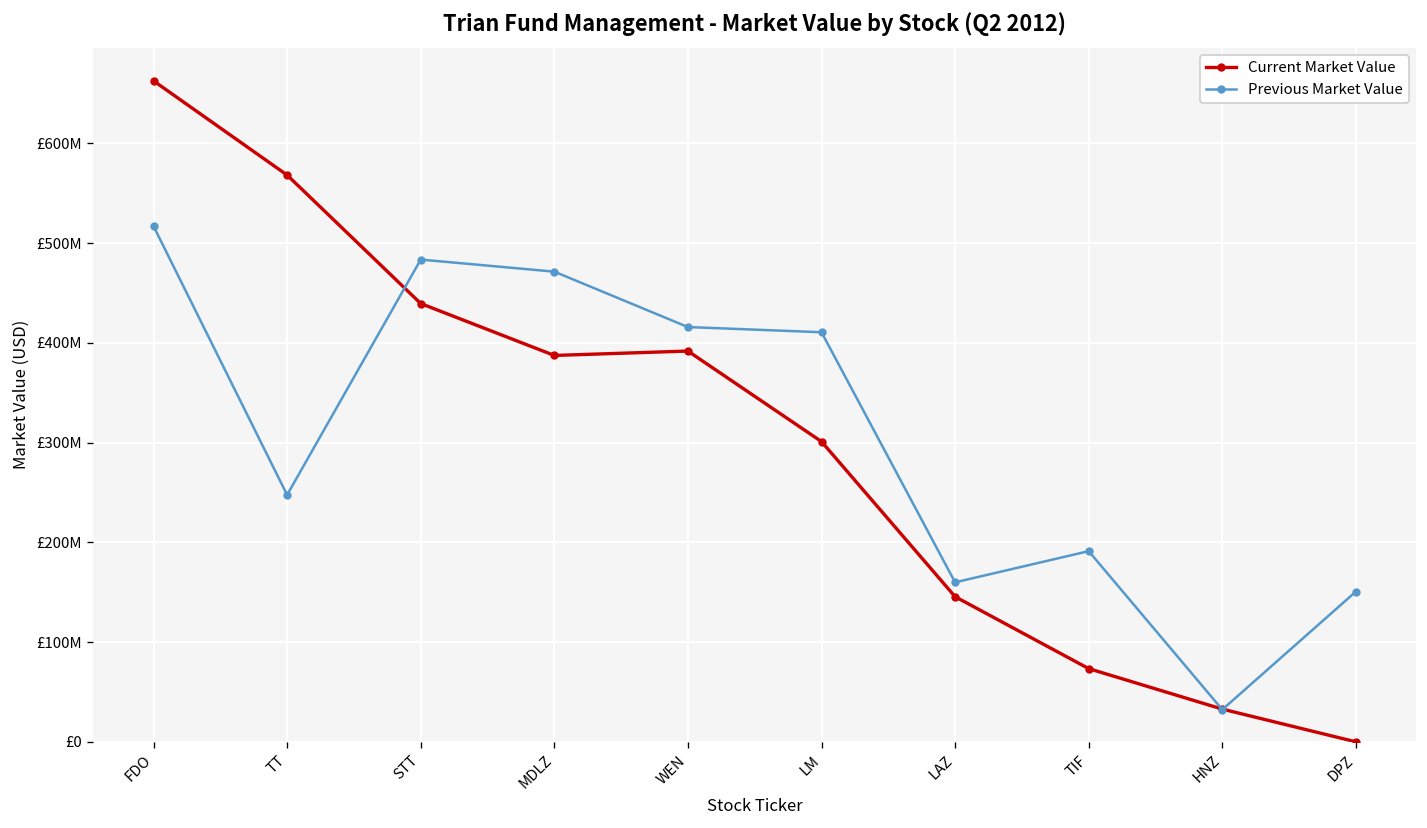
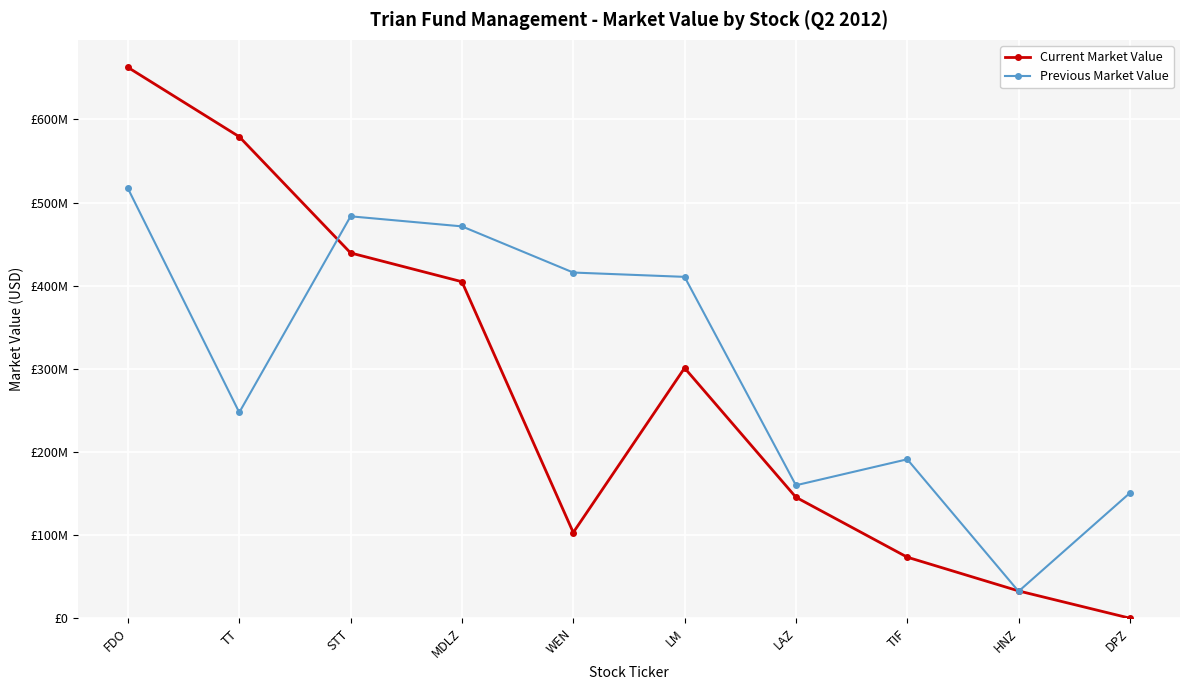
  {
    "Current Market Value": {
      "FDO": "£660000000",
-     "TT": "£570000000",
+     "TT": "£580000000",
      "STT": "£440000000",
-     "MDLZ": "£390000000",
-     "WEN": "£390000000",
+     "MDLZ": "£400000000",
+     "WEN": "£100000000",
      "LM": "£300000000",
      "LAZ": "£150000000",
      "TIF": "£70000000",
      "DPZ": "£0"
    },
    "Previous Market Value": {
      "FDO": "£520000000",
      "TT": "£250000000",
      "STT": "£480000000",
      "MDLZ": "£470000000",
      "WEN": "£420000000",
      "LM": "£410000000",
      "LAZ": "£160000000",
      "TIF": "£190000000",
      "DPZ": "£150000000"
    }
  }
